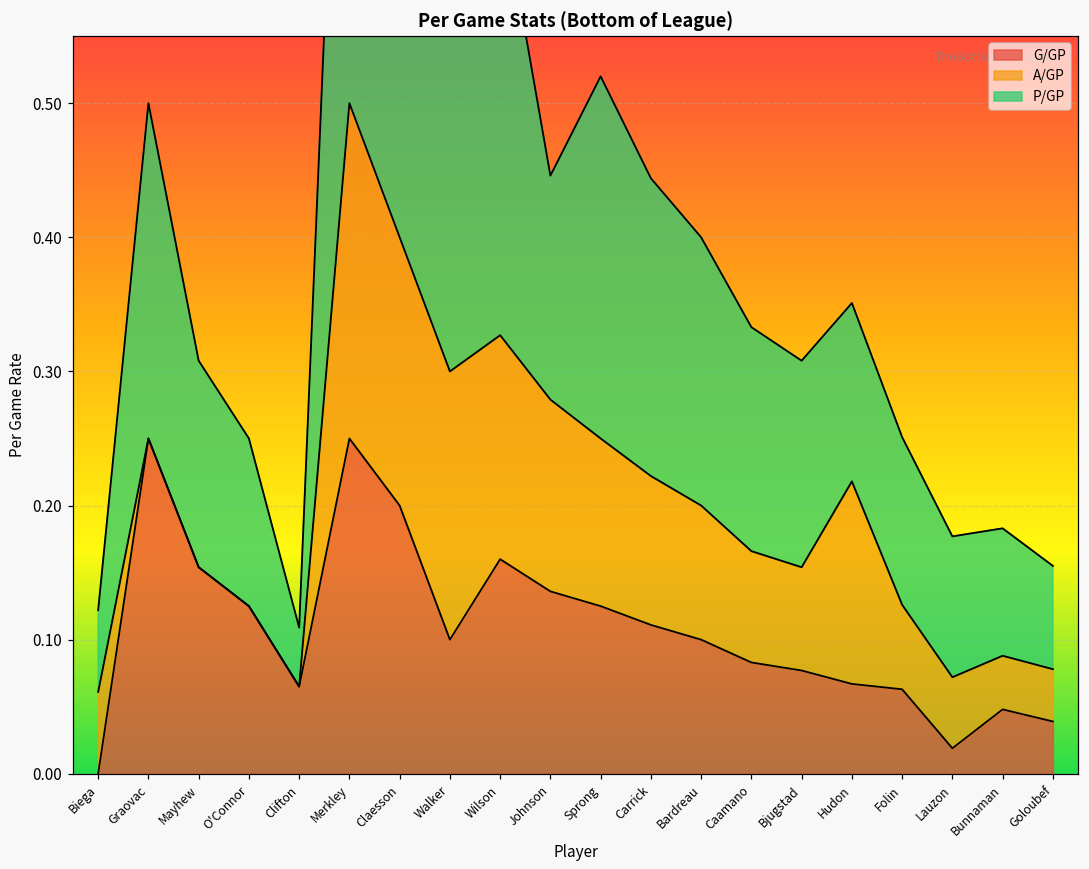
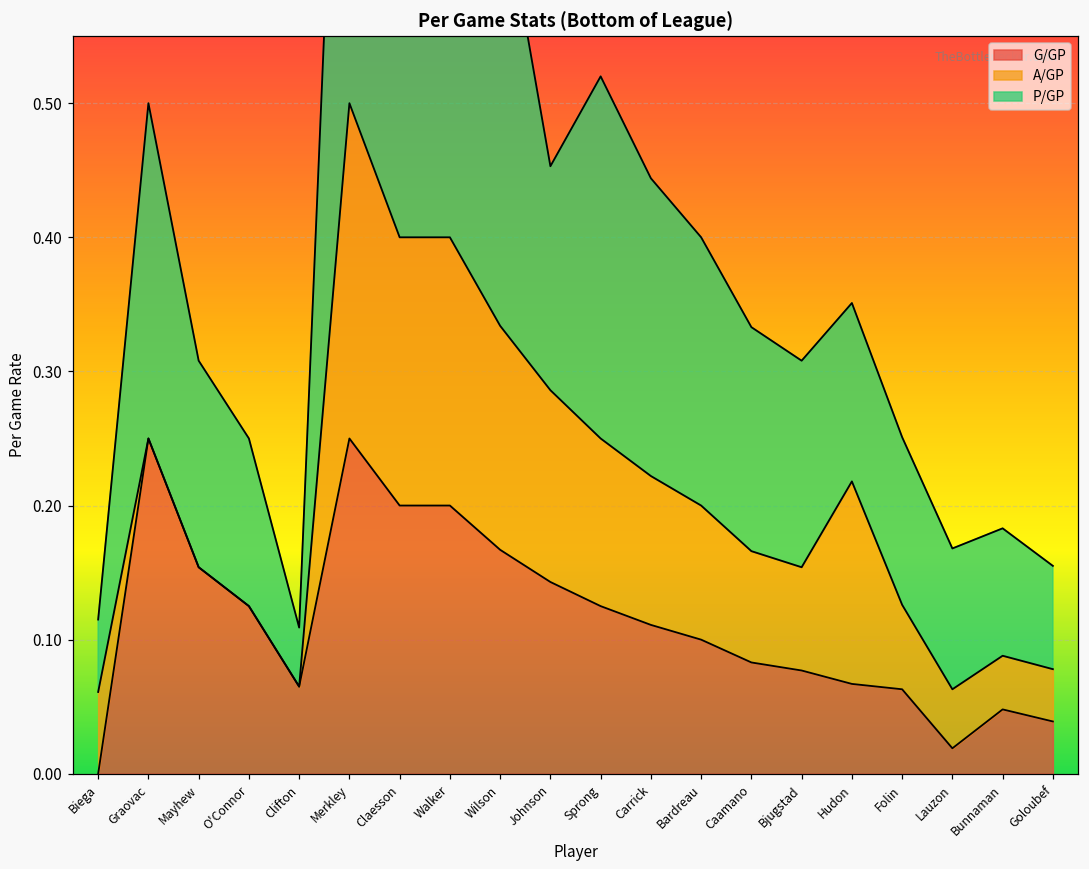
  {
    "G/GP": {
      "Biega": 0.000,
      "Merkley": 0.250,
      "Claesson": 0.200,
-     "Walker": 0.1,
-     "Wilson": 0.160,
-     "Johnson": 0.136,
+     "Walker": 0.2,
+     "Wilson": 0.167,
+     "Johnson": 0.143,
      "Sprong": 0.125,
      "Carrick": 0.111,
      "Bardreau": 0.100,
      "Caamano": 0.083,
      "Bjugstad": 0.077,
      "Hudon": 0.067,
      "Folin": 0.063,
      "Lauzon": 0.019,
      "Bunnaman": 0.048,
      "Goloubef": 0.039
    },
    "A/GP": {
      "Biega": 0.061,
      "Merkley": 0.250,
      "Claesson": 0.200,
      "Walker": 0.200,
      "Wilson": 0.167,
      "Johnson": 0.143,
      "Sprong": 0.125,
      "Carrick": 0.111,
      "Bardreau": 0.100,
      "Caamano": 0.083,
      "Bjugstad": 0.077,
      "Hudon": 0.151,
      "Folin": 0.063,
-     "Lauzon": 0.053,
+     "Lauzon": 0.044,
      "Bunnaman": 0.040,
      "Goloubef": 0.039
    },
    "P/GP": {
-     "Biega": 0.061,
+     "Biega": 0.054,
      "Graovac": 0.250,
      "Mayhew": 0.154,
      "O'Connor": 0.125,
      "Clifton": 0.044,
      "Johnson": 0.167,
      "Sprong": 0.270,
      "Carrick": 0.222,
      "Bardreau": 0.200,
      "Caamano": 0.167,
      "Bjugstad": 0.154,
      "Hudon": 0.133,
      "Folin": 0.125,
      "Lauzon": 0.105,
      "Bunnaman": 0.095,
      "Goloubef": 0.077
    }
  }
